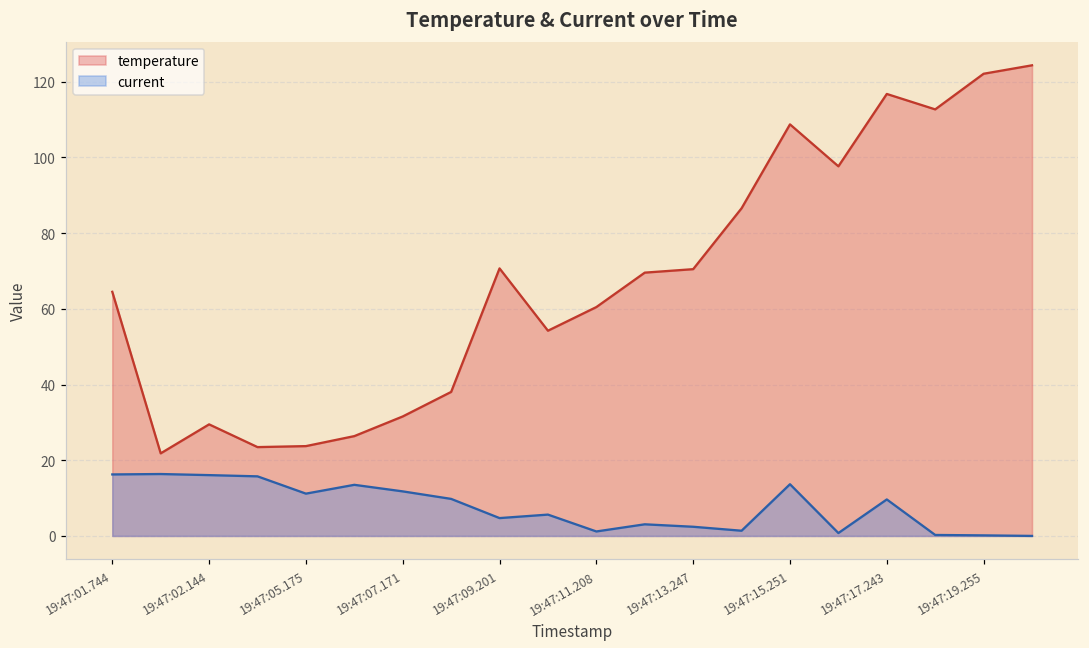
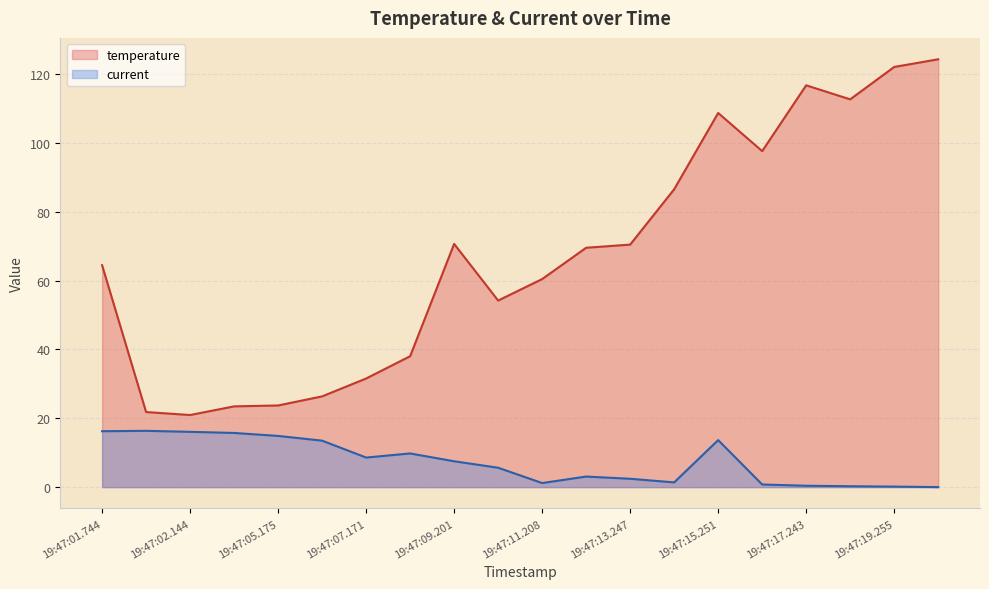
  {
    "temperature": {
      "19:47:01.744": 64,
-     "19:47:02.144": 29,
+     "19:47:02.144": 21,
      "19:47:05.175": 24,
      "19:47:07.171": 32,
      "19:47:09.201": 71,
      "19:47:11.208": 60,
      "19:47:13.247": 70,
      "19:47:15.251": 109,
      "19:47:17.243": 117,
      "19:47:19.255": 122
    },
    "current": {
      "19:47:01.744": 16,
      "19:47:02.144": 16,
-     "19:47:05.175": 11,
-     "19:47:07.171": 12,
-     "19:47:09.201": 5,
+     "19:47:05.175": 15,
+     "19:47:07.171": 9,
+     "19:47:09.201": 8,
      "19:47:11.208": 1,
      "19:47:13.247": 2,
      "19:47:15.251": 14,
-     "19:47:17.243": 10,
+     "19:47:17.243": 0,
      "19:47:19.255": 0
    }
  }
